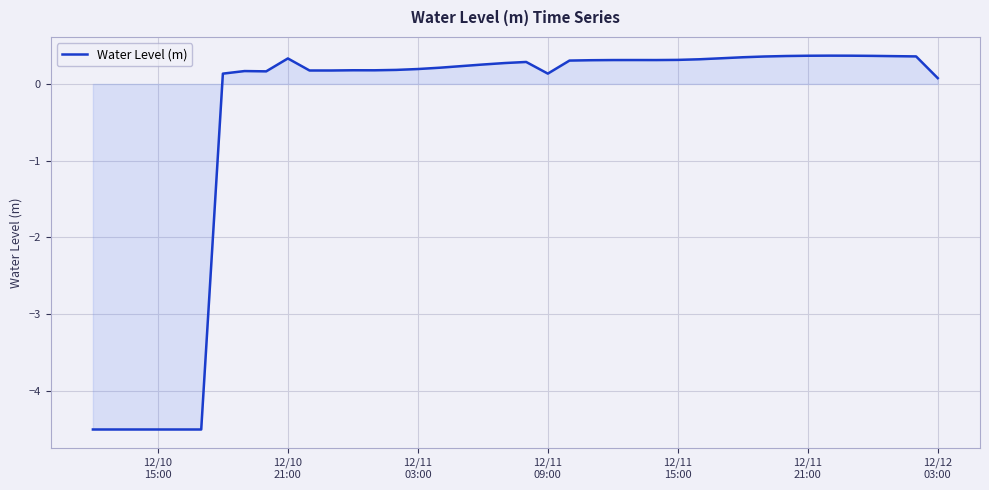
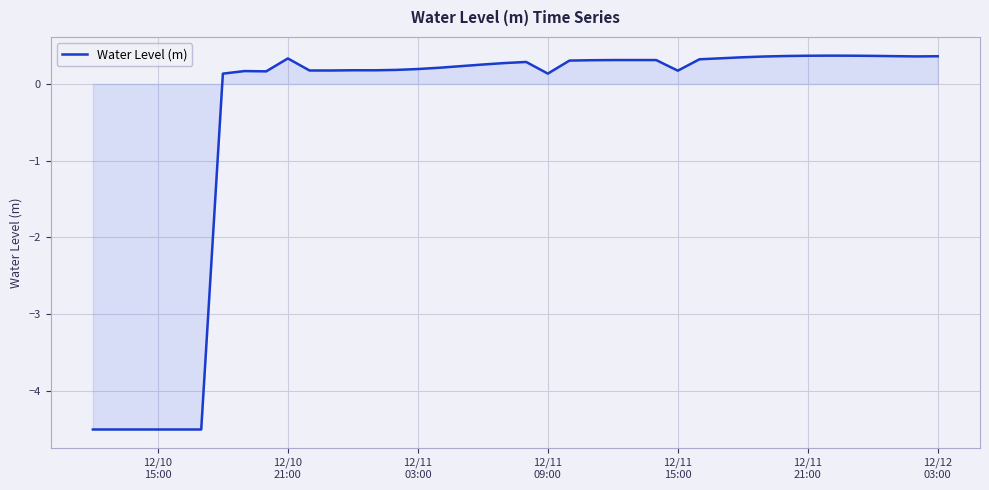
  {
    "Water Level (m)": {
      "12/10 15:00": -4.5,
-     "12/11 15:00": 0.3,
-     "12/12 03:00": 0.1
+     "12/11 15:00": 0.2,
+     "12/12 03:00": 0.4
    }
  }
